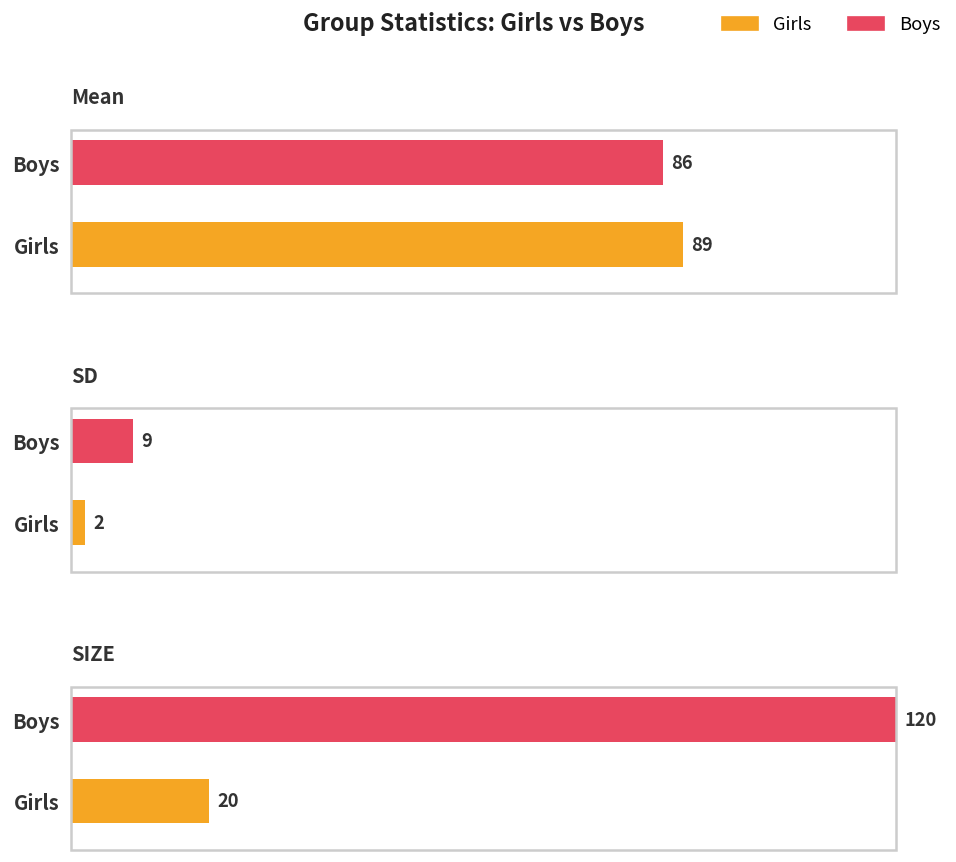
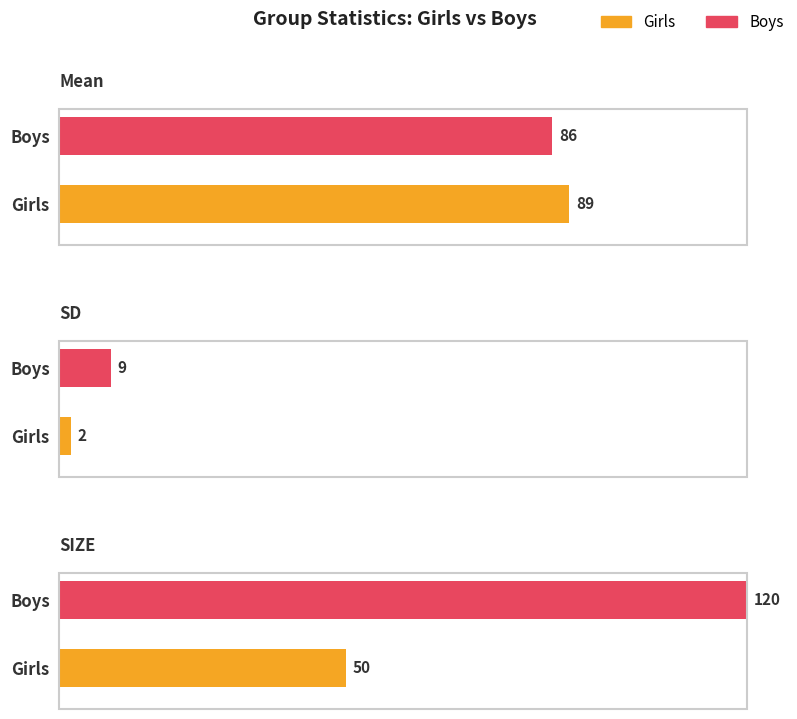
  {
    "Mean": {
      "Boys": 86,
      "Girls": 89
    },
    "SD": {
      "Boys": 9,
      "Girls": 2
    },
    "SIZE": {
      "Boys": 120,
-     "Girls": 20
+     "Girls": 50
    }
  }
